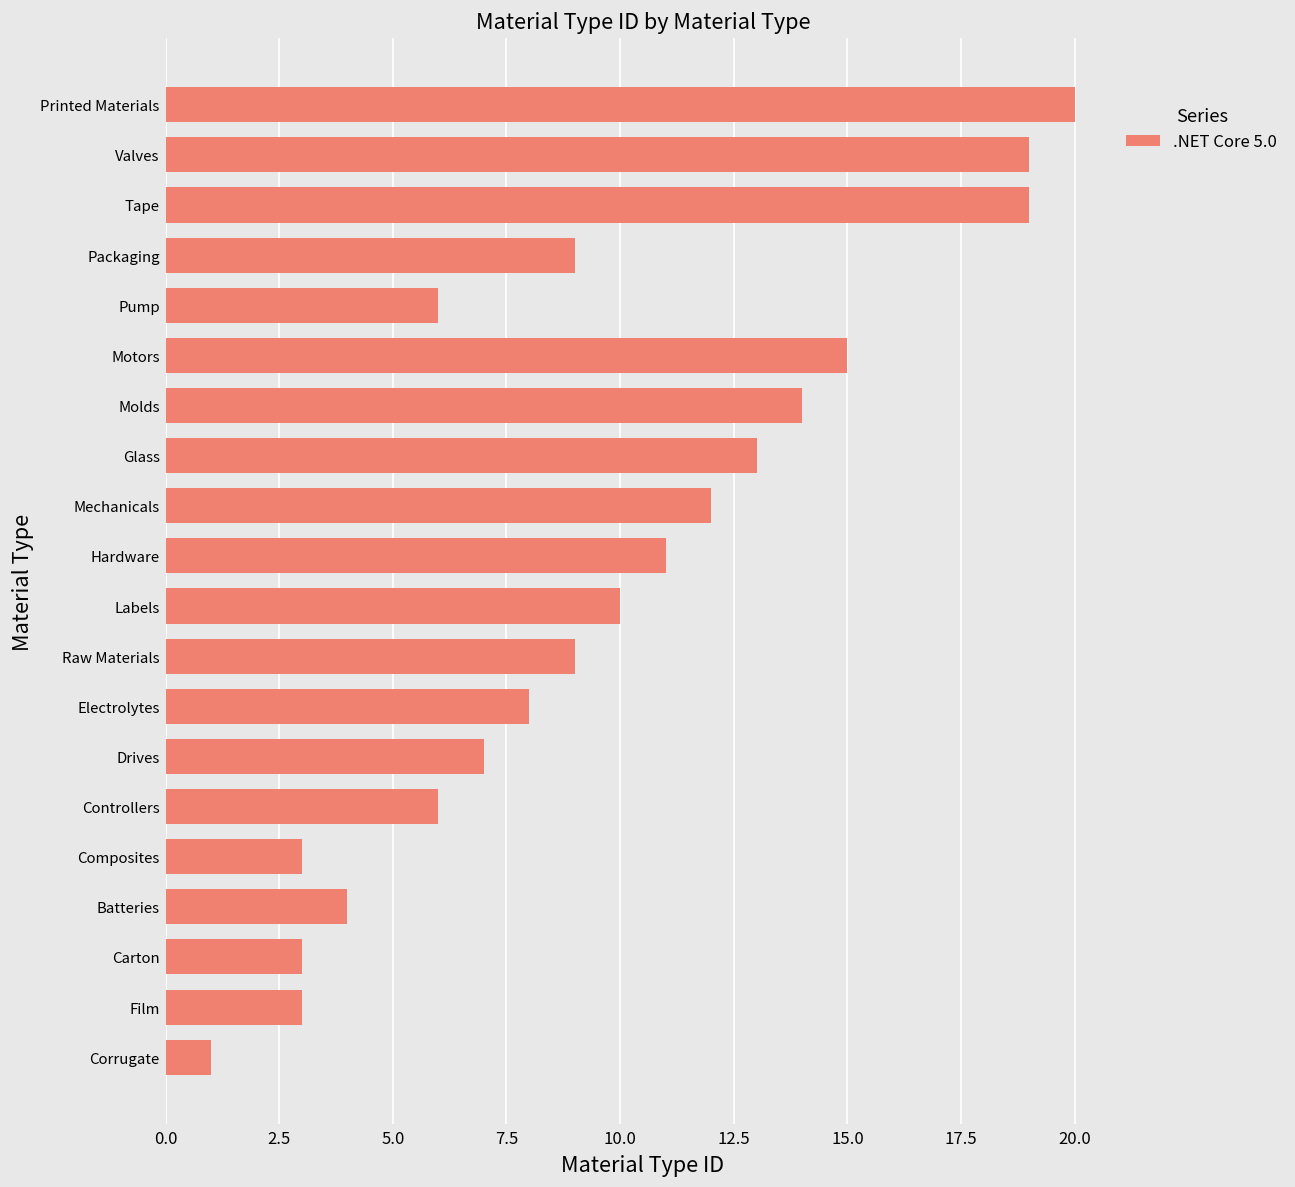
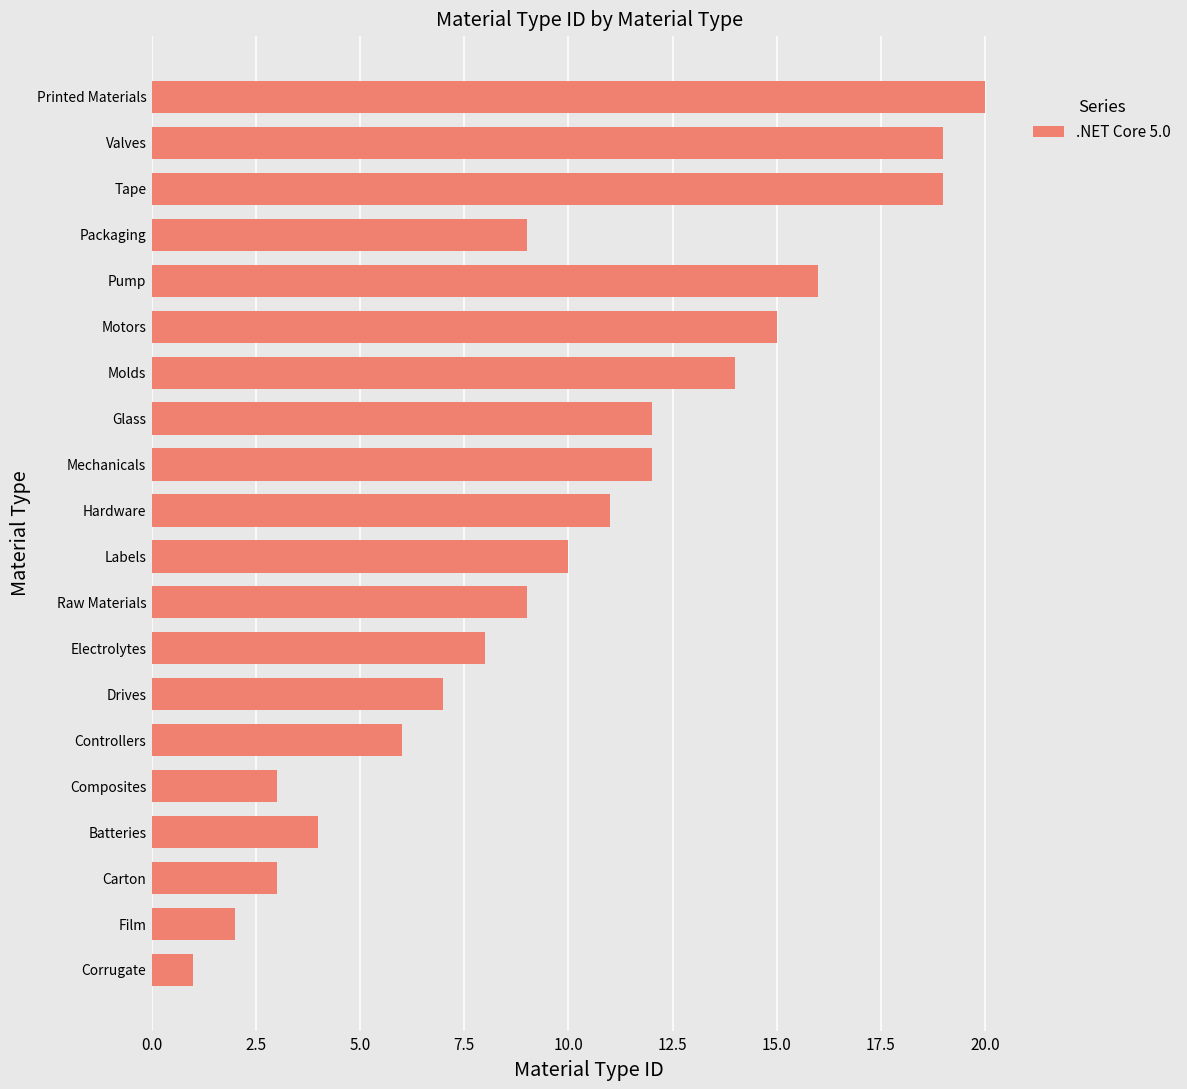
  {
    "Printed Materials": 20,
    "Valves": 19,
    "Tape": 19,
    "Packaging": 9,
-   "Pump": 6,
+   "Pump": 16,
    "Motors": 15,
    "Molds": 14,
-   "Glass": 13,
+   "Glass": 12,
    "Mechanicals": 12,
    "Hardware": 11,
    "Labels": 10,
    "Raw Materials": 9,
    "Electrolytes": 8,
    "Drives": 7,
    "Controllers": 6,
    "Composites": 3,
    "Batteries": 4,
    "Carton": 3,
-   "Film": 3,
+   "Film": 2,
    "Corrugate": 1
  }
